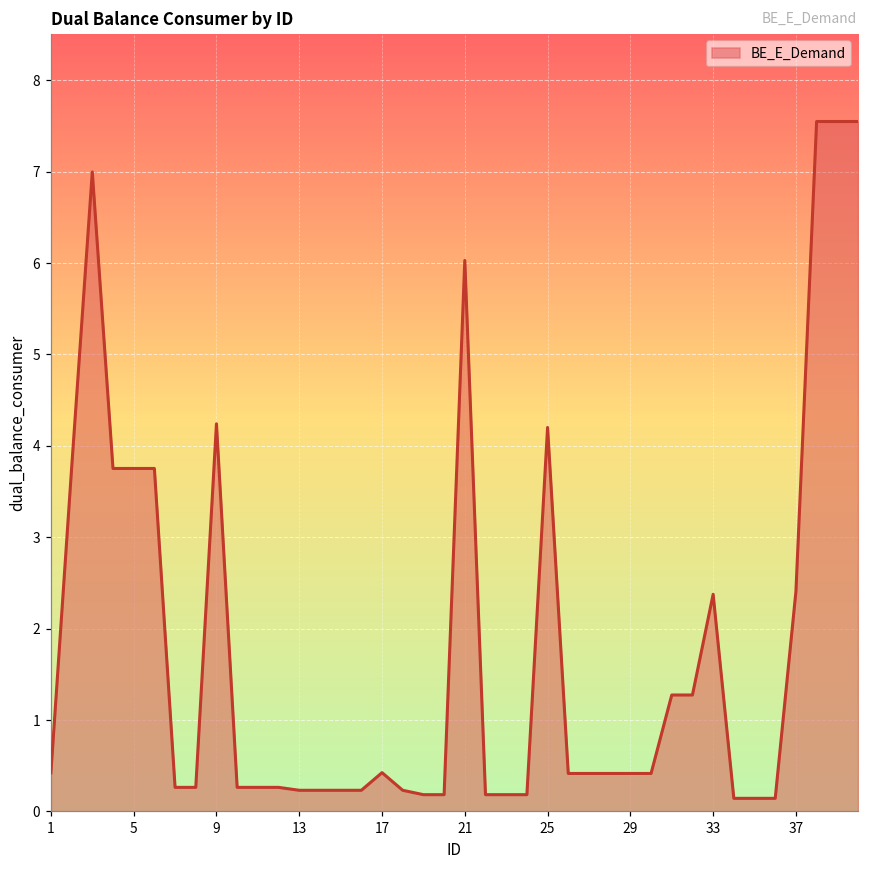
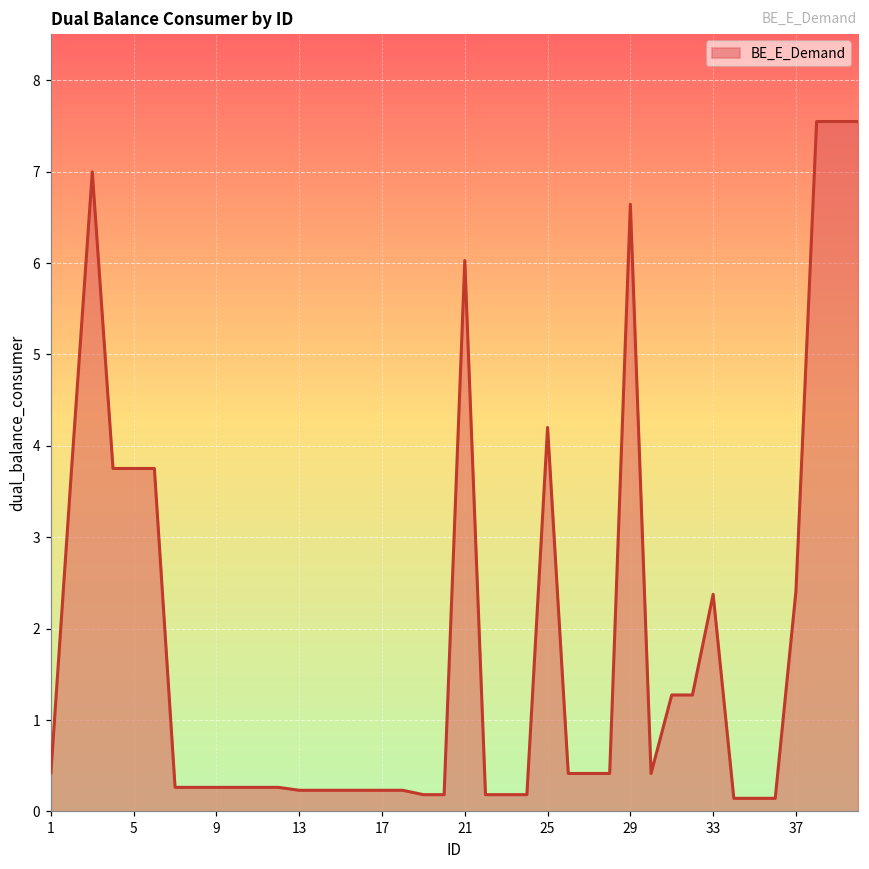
  {
    "1": 0.4,
    "5": 3.8,
-   "9": 4.2,
+   "9": 0.3,
    "13": 0.2,
-   "17": 0.4,
+   "17": 0.2,
    "21": 6.0,
    "25": 4.2,
-   "29": 0.4,
+   "29": 6.6,
    "33": 2.4,
    "37": 2.4
  }
